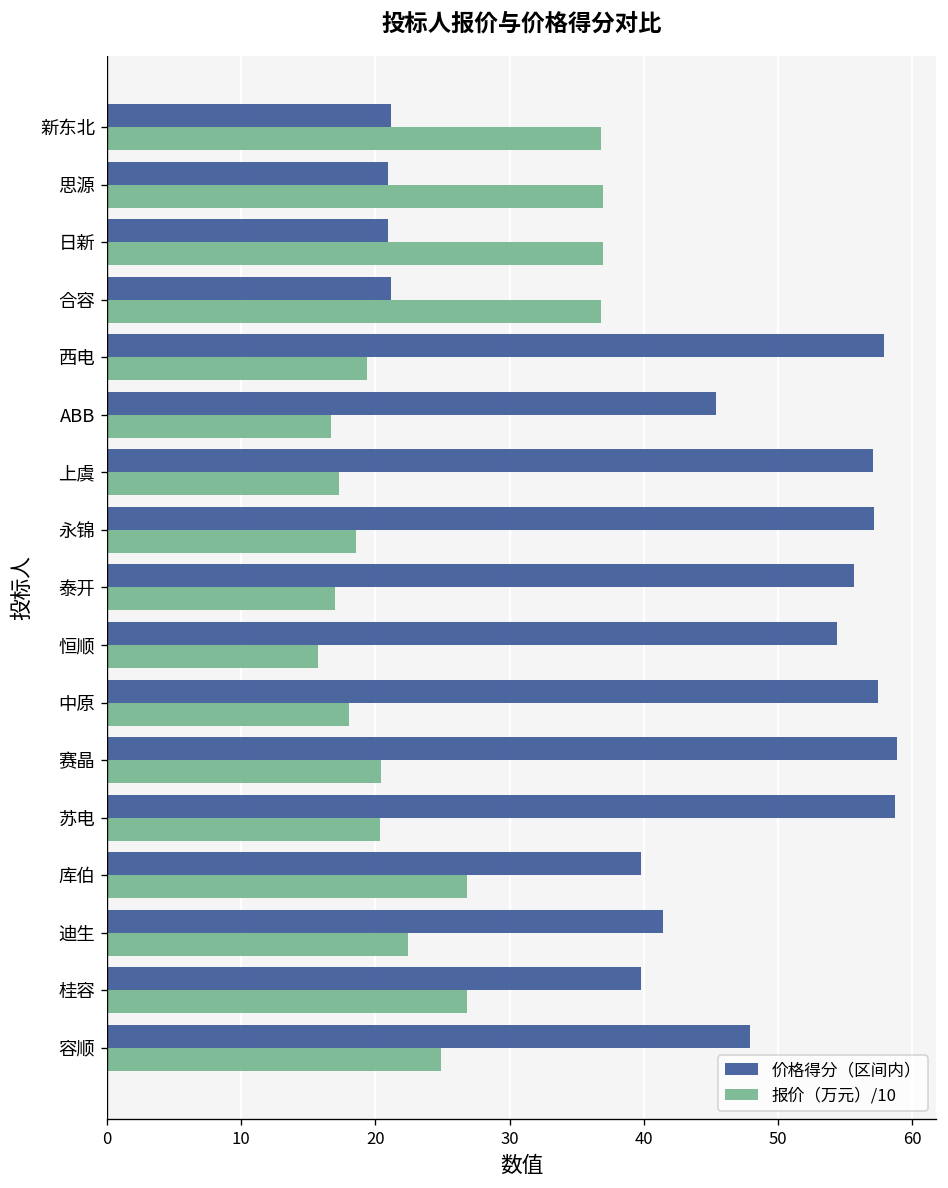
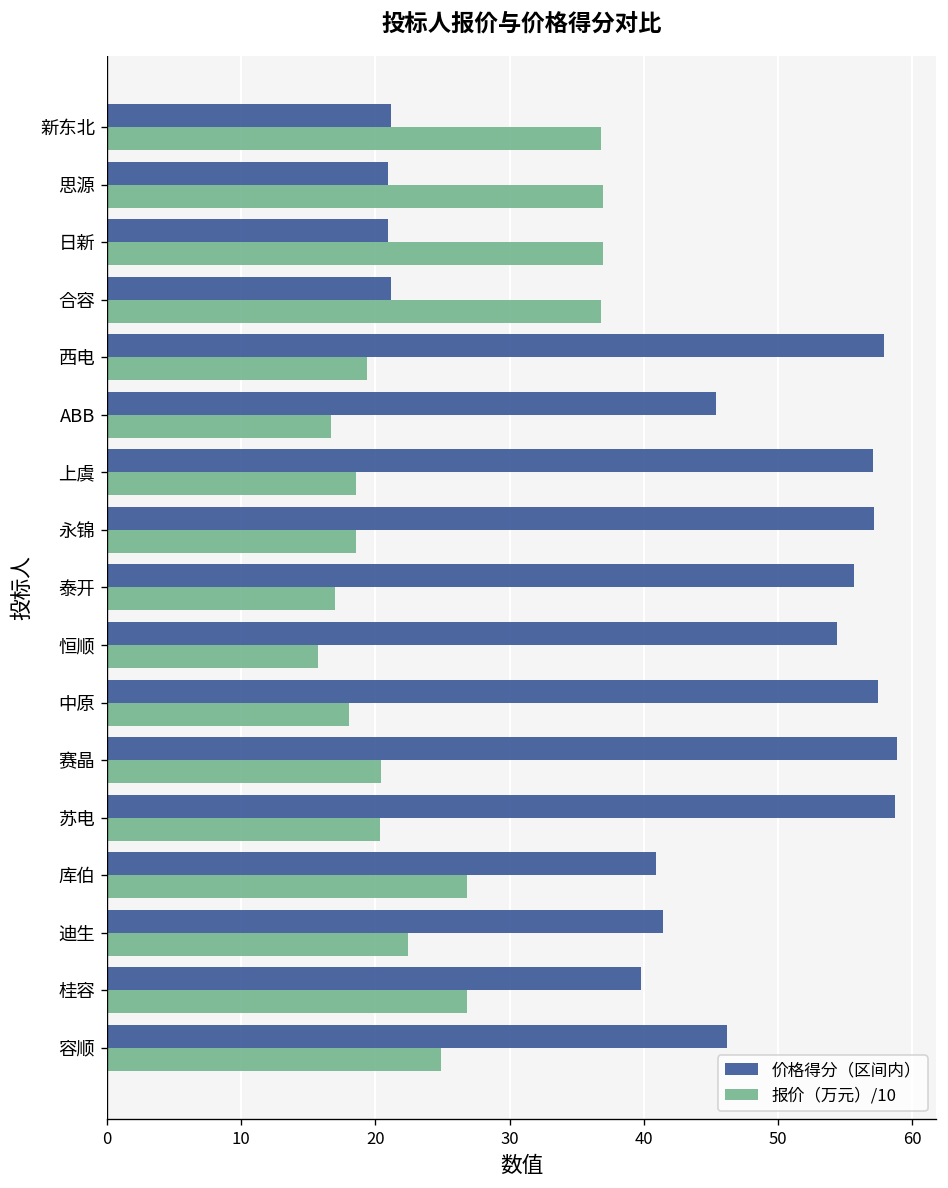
  {
    "价格得分（区间内）": {
      "新东北": 21.2,
      "思源": 20.9,
      "日新": 21.0,
      "合容": 21.2,
      "西电": 57.9,
      "ABB": 45.4,
      "上虞": 57.1,
      "永锦": 57.1,
      "泰开": 55.7,
      "恒顺": 54.4,
      "中原": 57.5,
      "赛晶": 58.8,
      "苏电": 58.7,
-     "库伯": 39.8,
+     "库伯": 40.9,
      "迪生": 41.5,
      "桂容": 39.8,
-     "容顺": 47.9
+     "容顺": 46.2
    },
    "报价（万元）/10": {
      "新东北": 36.8,
      "思源": 37.0,
      "日新": 36.9,
      "合容": 36.8,
      "西电": 19.4,
      "ABB": 16.7,
-     "上虞": 17.3,
+     "上虞": 18.5,
      "永锦": 18.5,
      "泰开": 17.0,
      "恒顺": 15.7,
      "中原": 18.1,
      "赛晶": 20.5,
      "苏电": 20.3,
      "库伯": 26.8,
      "迪生": 22.5,
      "桂容": 26.8,
      "容顺": 24.9
    }
  }
